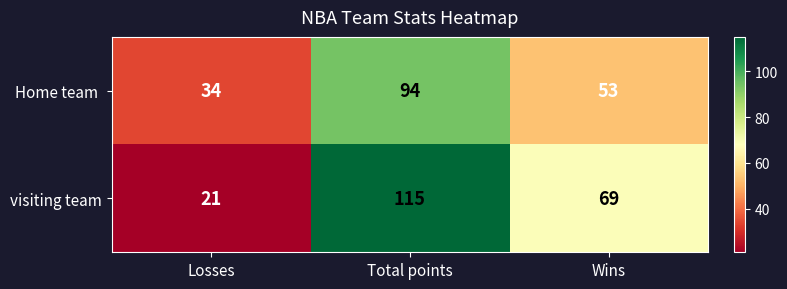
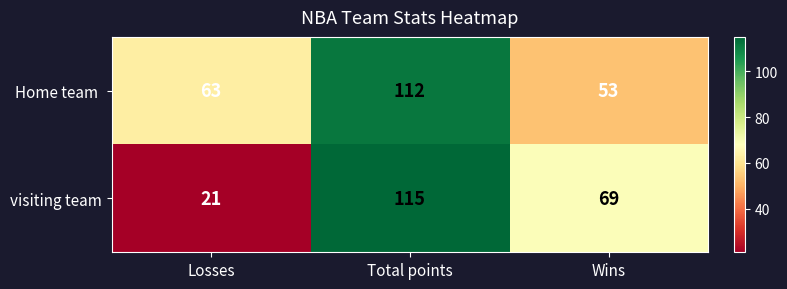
  {
    "Home team": {
-     "Losses": 34,
-     "Total points": 94,
+     "Losses": 63,
+     "Total points": 112,
      "Wins": 53
    },
    "visiting team": {
      "Losses": 21,
      "Total points": 115,
      "Wins": 69
    }
  }
